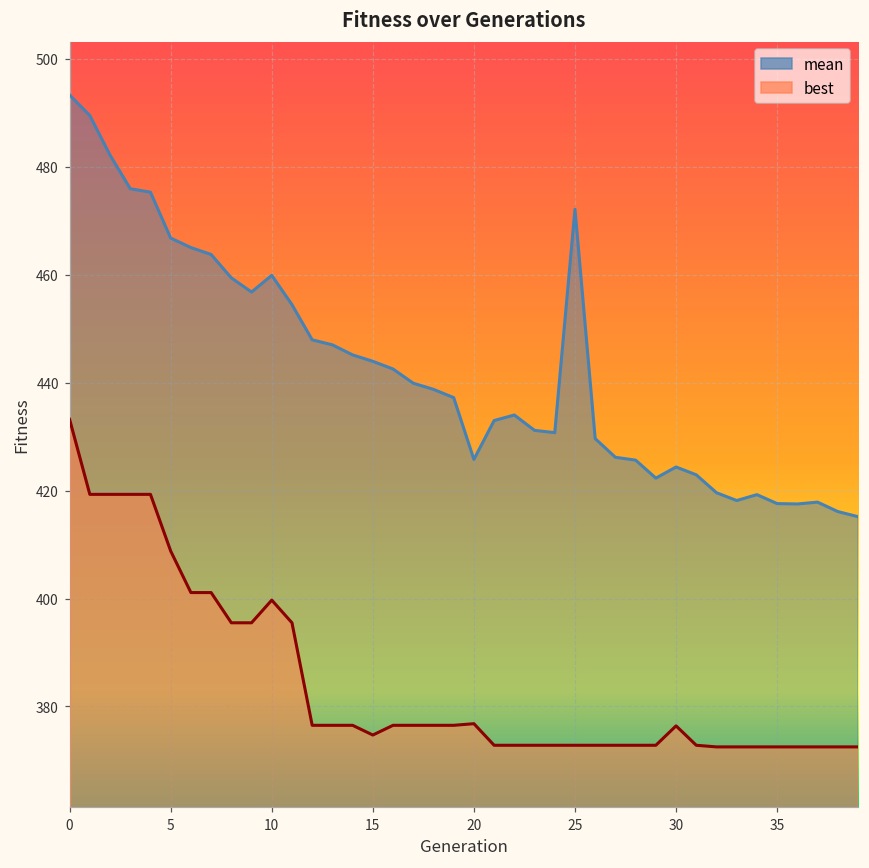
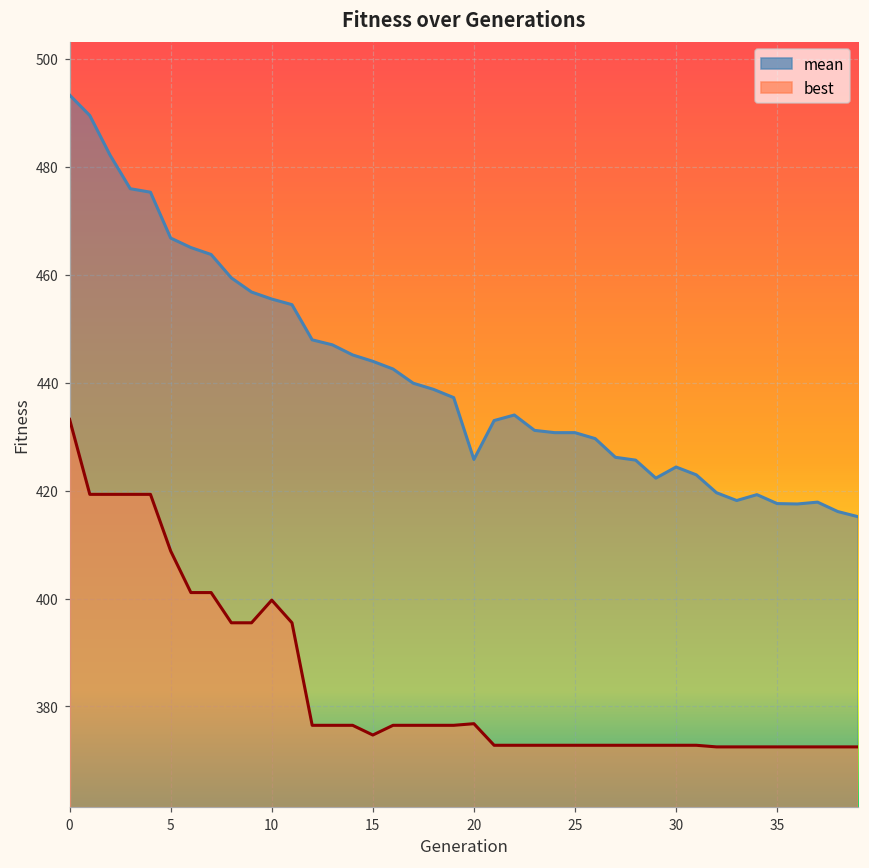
  {
    "mean": {
      "0": 493,
      "5": 467,
-     "10": 460,
+     "10": 455,
      "15": 444,
      "20": 426,
-     "25": 472,
+     "25": 431,
      "30": 424,
      "35": 418
    },
    "best": {
      "0": 433,
      "5": 409,
      "10": 400,
      "15": 375,
      "20": 377,
      "25": 373,
-     "30": 376,
+     "30": 373,
      "35": 373
    }
  }
